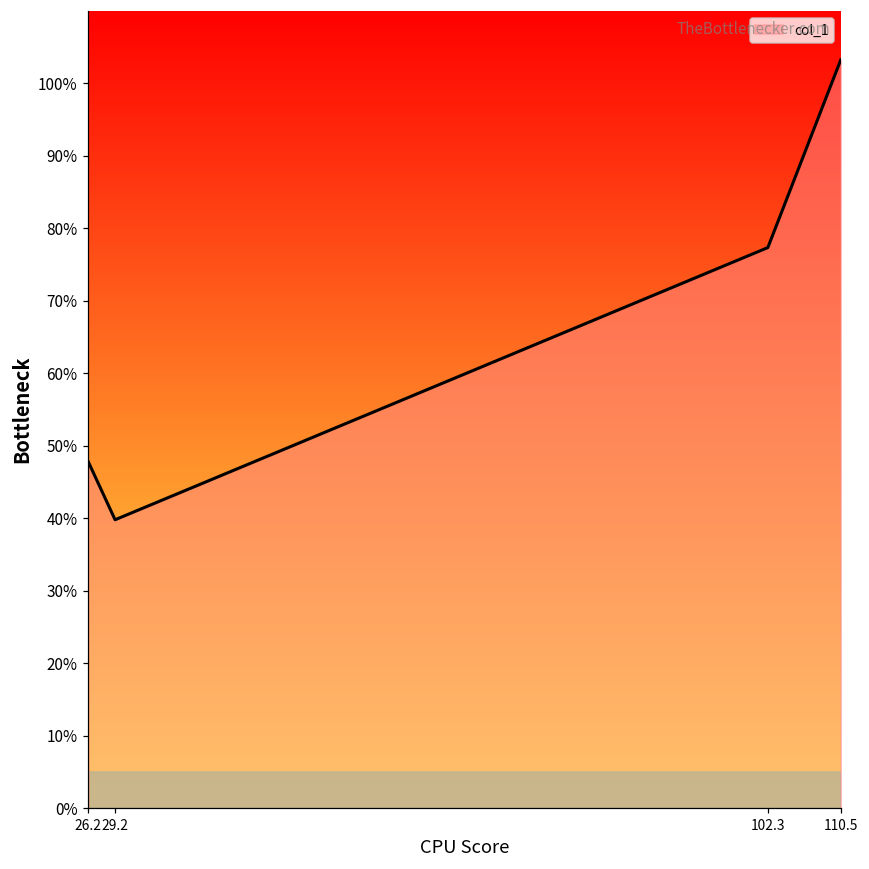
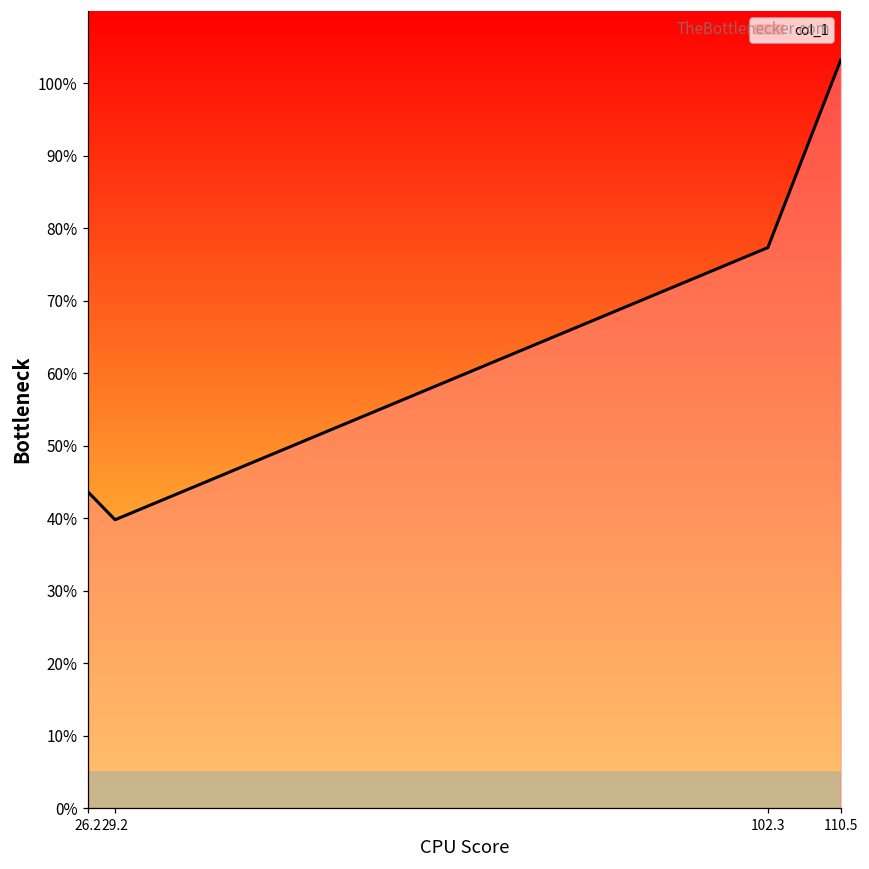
  {
-   "26.2": "48%",
+   "26.2": "44%",
    "29.2": "40%",
    "102.3": "77%",
    "110.5": "103%"
  }
